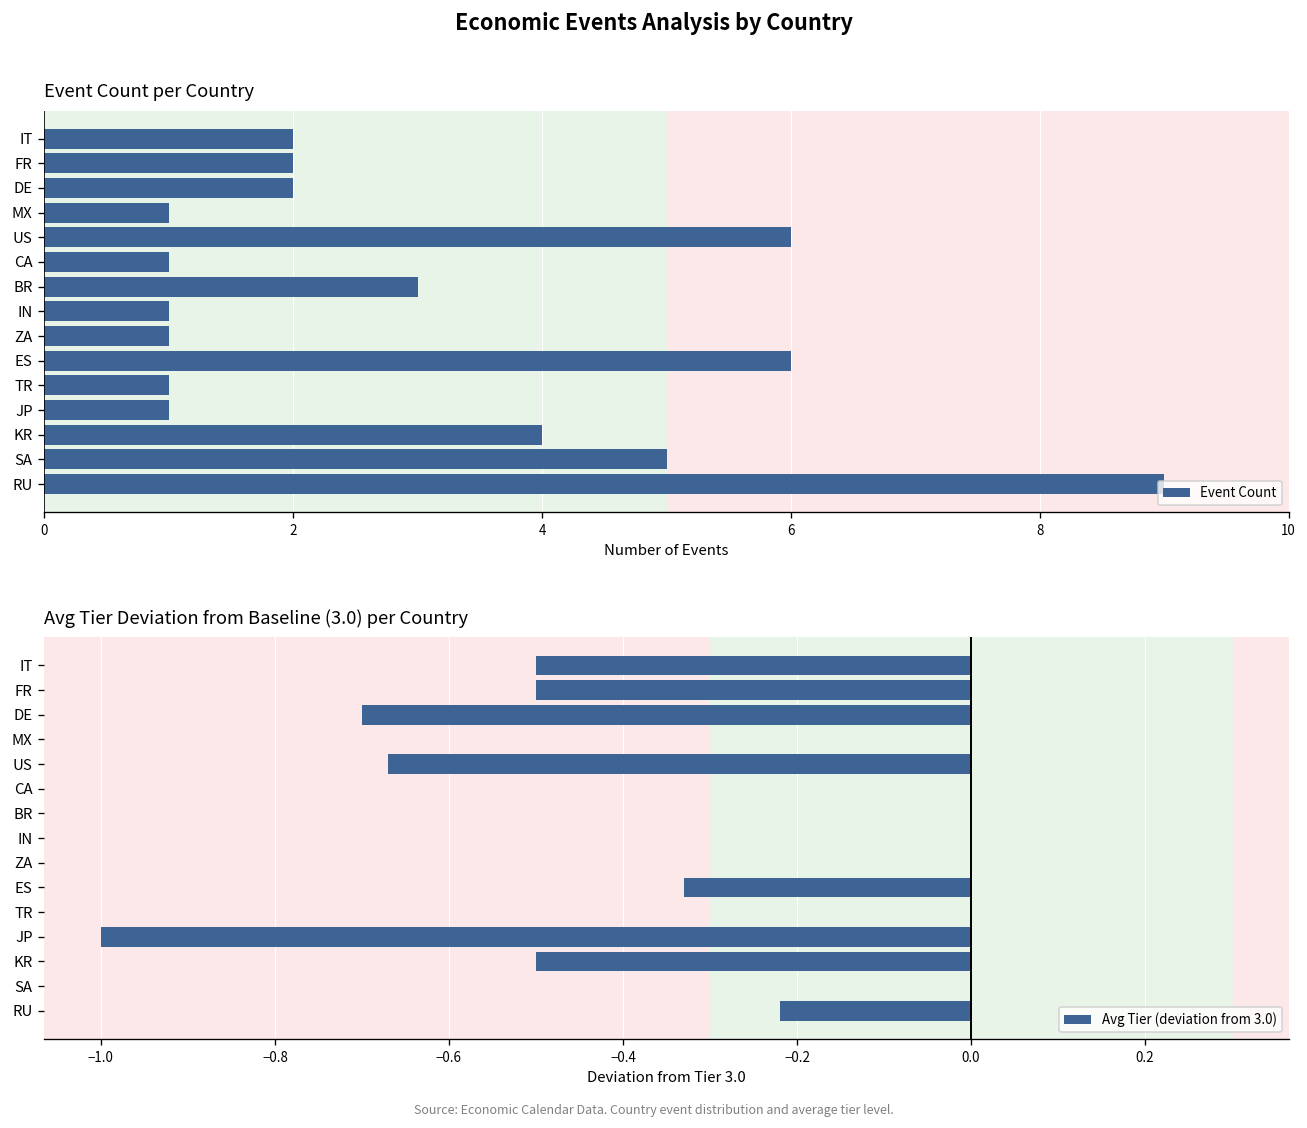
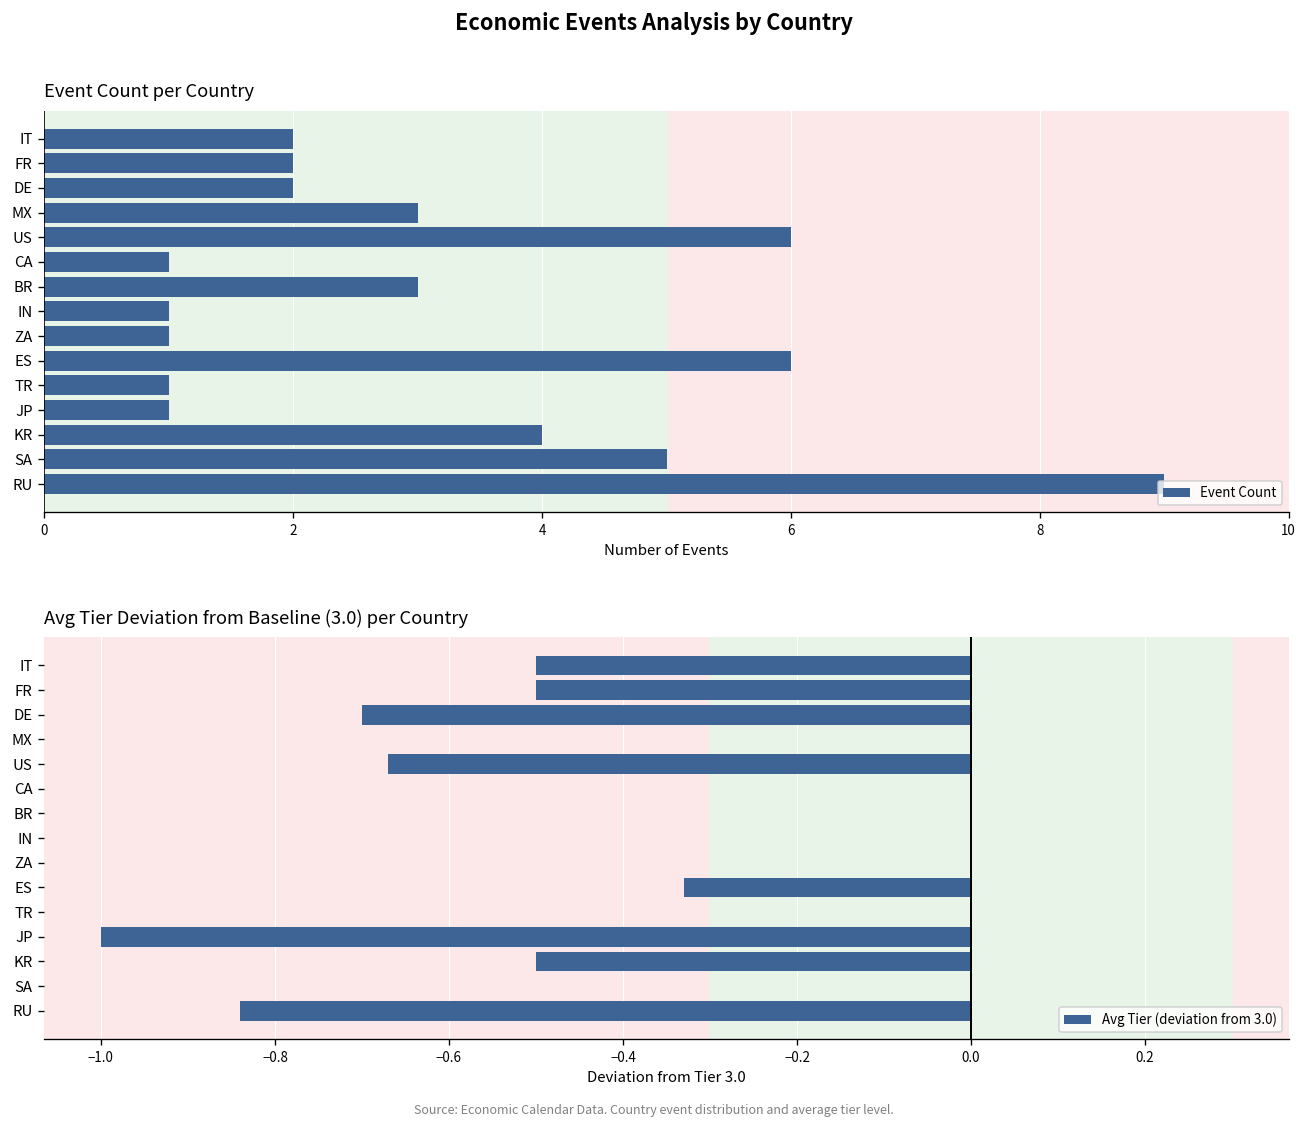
  {
    "Event Count per Country": {
      "IT": 2,
      "FR": 2,
      "DE": 2,
-     "MX": 1,
+     "MX": 3,
      "US": 6,
      "CA": 1,
      "BR": 3,
      "IN": 1,
      "ZA": 1,
      "ES": 6,
      "TR": 1,
      "JP": 1,
      "KR": 4,
      "SA": 5
    },
    "Avg Tier Deviation from Baseline (3.0) per Country": {
      "IT": -0.50,
      "FR": -0.50,
      "DE": -0.70,
      "MX": 0.00,
      "US": -0.67,
      "CA": 0.00,
      "BR": 0.00,
      "IN": 0.00,
      "ZA": 0.00,
      "ES": -0.33,
      "TR": 0.00,
      "JP": -1.00,
      "KR": -0.50,
      "SA": 0.00,
-     "RU": -0.22
+     "RU": -0.84
    }
  }
